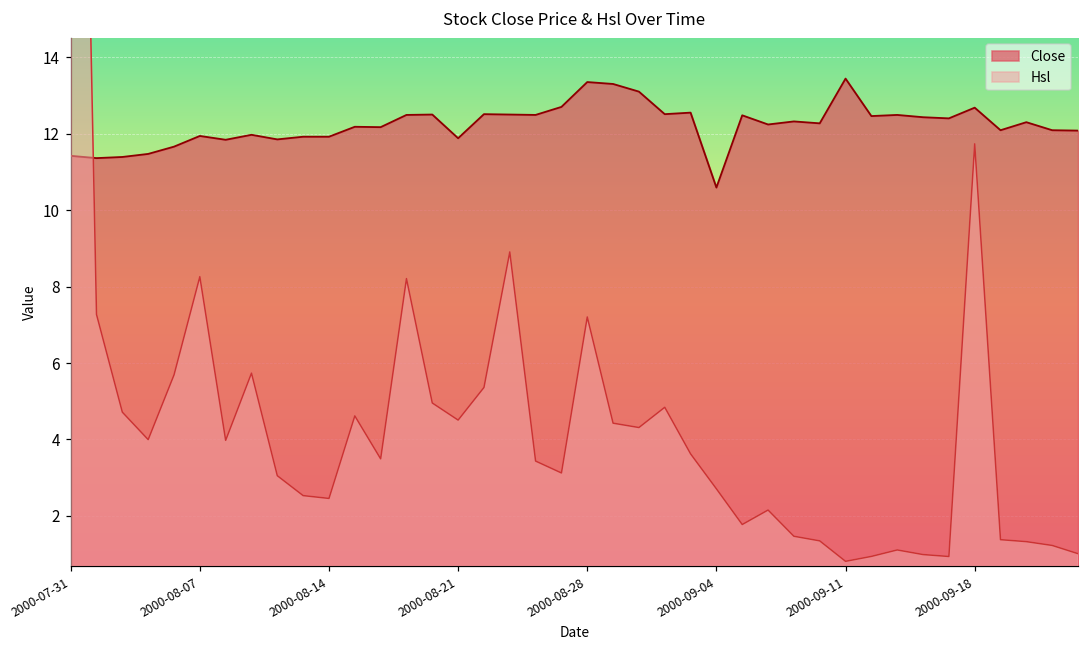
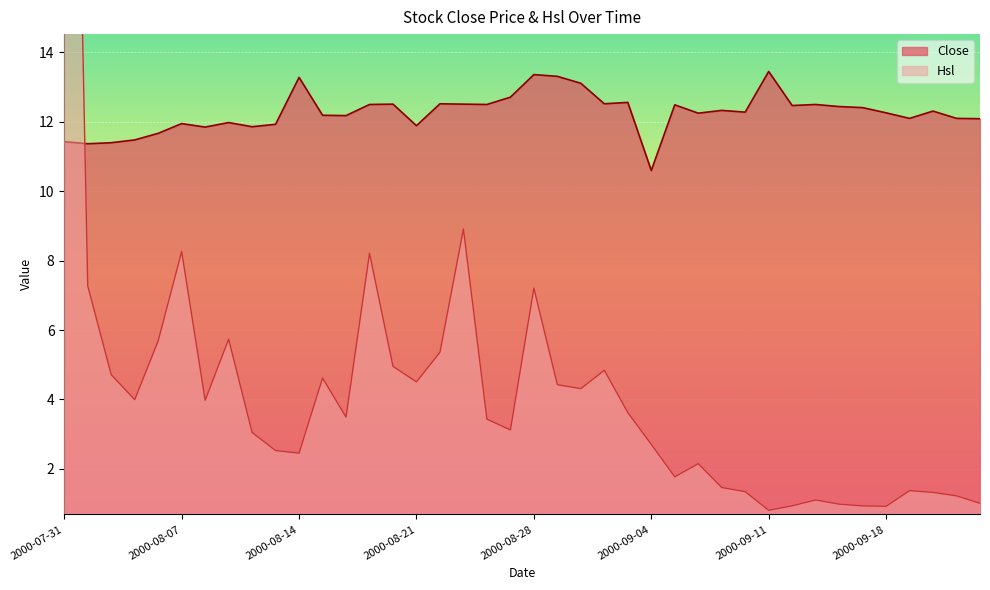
  {
    "Close": {
      "2000-07-31": 11.4,
      "2000-08-07": 11.9,
-     "2000-08-14": 11.9,
+     "2000-08-14": 13.3,
      "2000-08-21": 11.9,
      "2000-08-28": 13.4,
      "2000-09-04": 10.6,
      "2000-09-11": 13.4,
-     "2000-09-18": 12.7
+     "2000-09-18": 12.3
    },
    "Hsl": {
      "2000-08-07": 8.3,
      "2000-08-14": 2.5,
      "2000-08-21": 4.5,
      "2000-08-28": 7.2,
      "2000-09-04": 2.7,
      "2000-09-11": 0.8,
-     "2000-09-18": 11.7
+     "2000-09-18": 0.9
    }
  }
